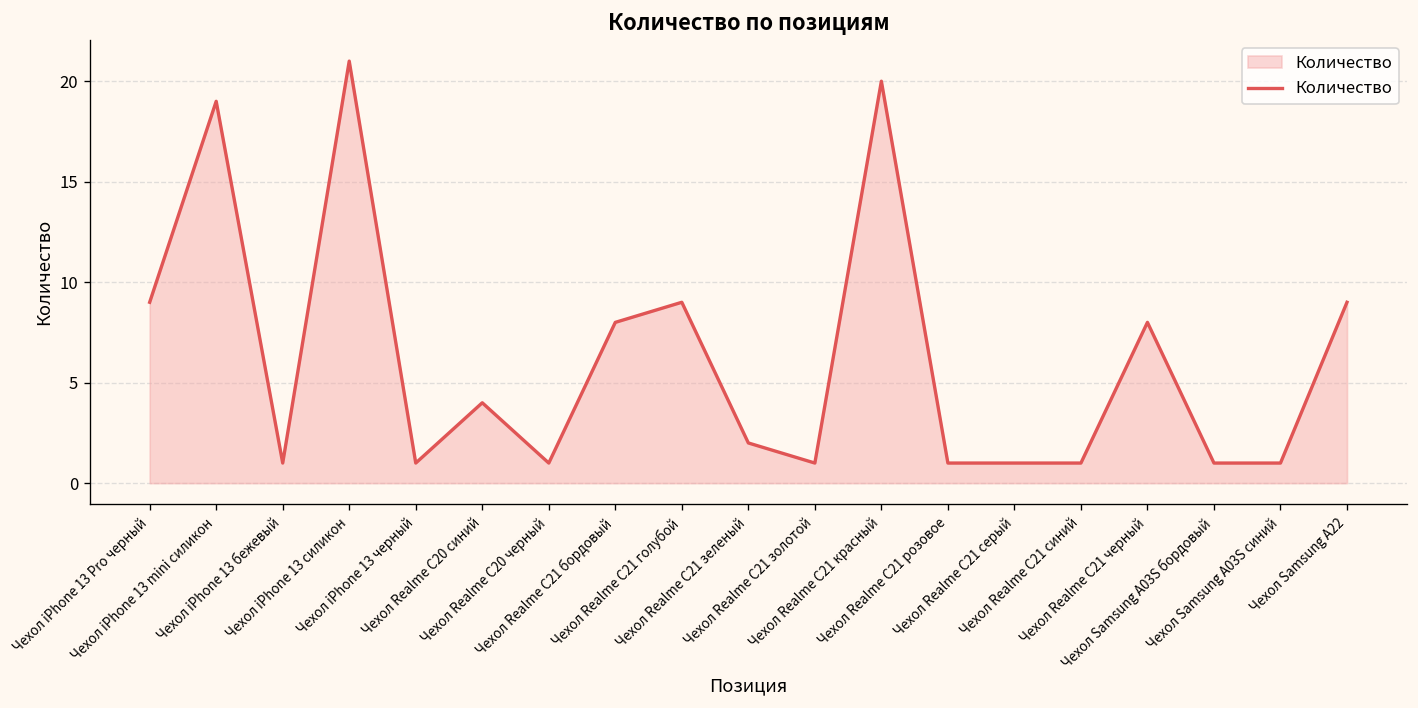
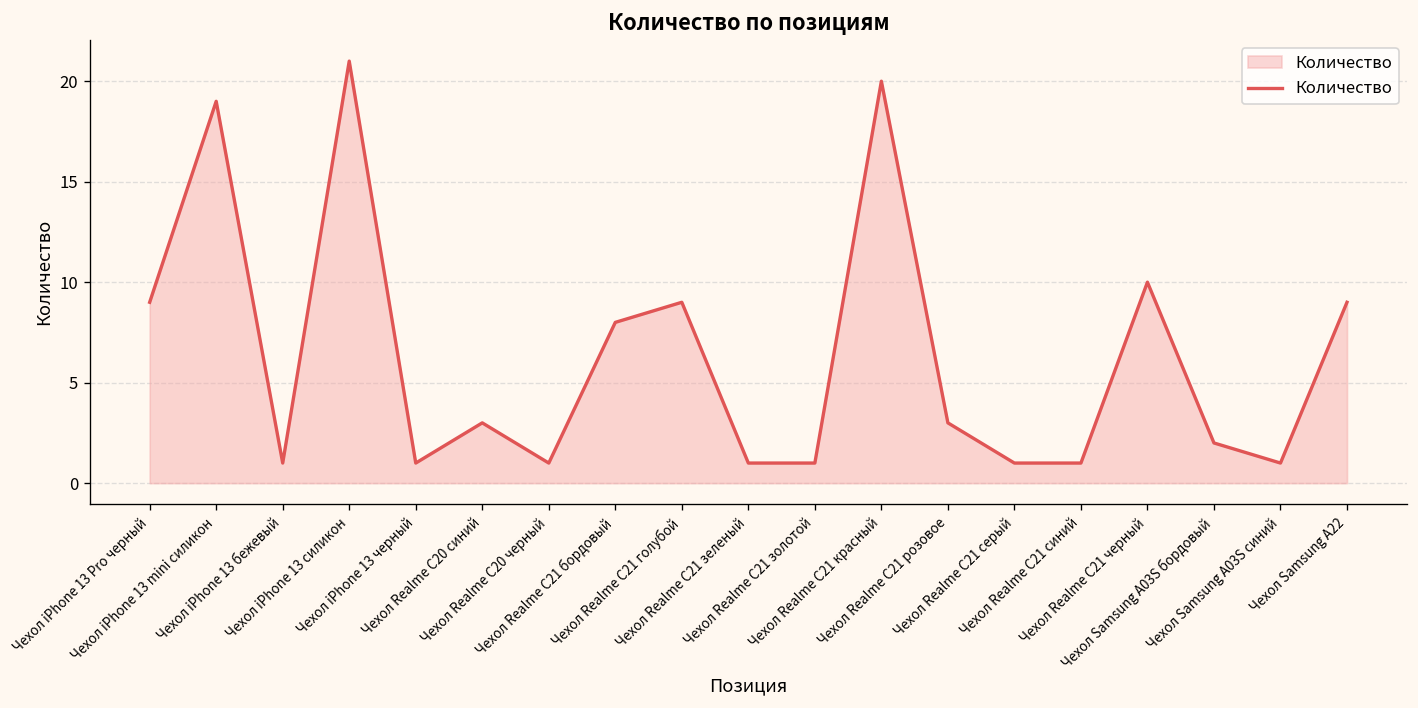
  {
    "Чехол iPhone 13 Pro черный": 9,
    "Чехол iPhone 13 mini силикон": 19,
    "Чехол iPhone 13 бежевый": 1,
    "Чехол iPhone 13 силикон": 21,
    "Чехол iPhone 13 черный": 1,
-   "Чехол Realme C20 синий": 4,
+   "Чехол Realme C20 синий": 3,
    "Чехол Realme C20 черный": 1,
    "Чехол Realme C21 бордовый": 8,
    "Чехол Realme C21 голубой": 9,
-   "Чехол Realme C21 зеленый": 2,
+   "Чехол Realme C21 зеленый": 1,
    "Чехол Realme C21 золотой": 1,
    "Чехол Realme C21 красный": 20,
-   "Чехол Realme C21 розовое": 1,
+   "Чехол Realme C21 розовое": 3,
    "Чехол Realme C21 серый": 1,
    "Чехол Realme C21 синий": 1,
-   "Чехол Realme C21 черный": 8,
-   "Чехол Samsung A03S бордовый": 1,
+   "Чехол Realme C21 черный": 10,
+   "Чехол Samsung A03S бордовый": 2,
    "Чехол Samsung A03S синий": 1,
    "Чехол Samsung A22": 9
  }
